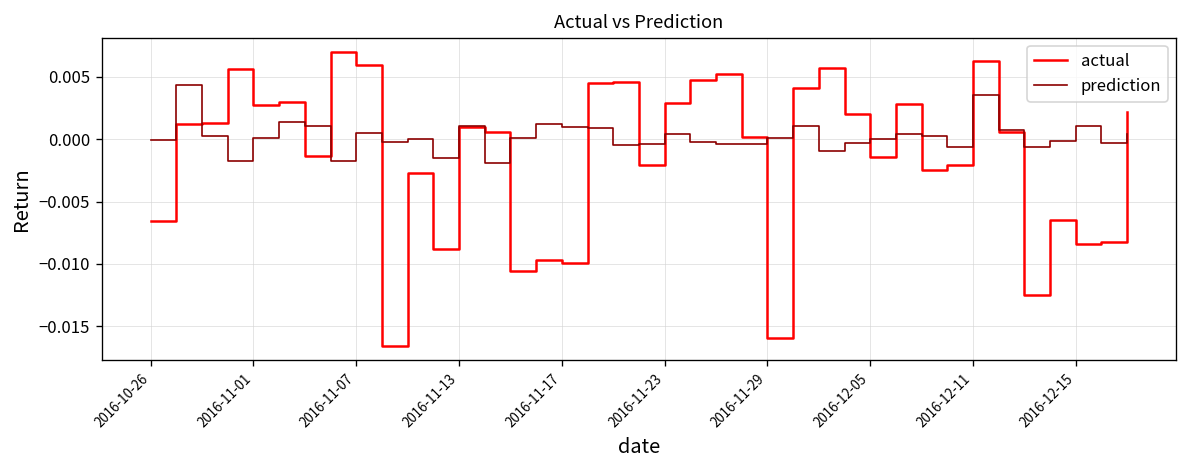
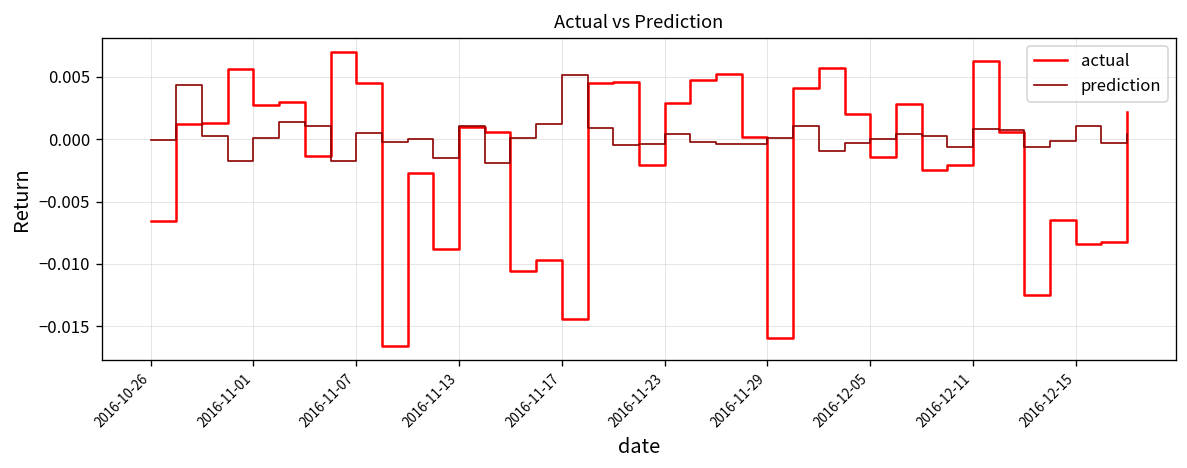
  {
    "actual": {
      "2016-10-26": -0.0065,
      "2016-11-01": 0.0028,
-     "2016-11-07": 0.0059,
-     "2016-11-17": -0.0099,
+     "2016-11-07": 0.0045,
+     "2016-11-17": -0.0144,
      "2016-11-23": 0.0029,
      "2016-11-29": -0.0159,
      "2016-12-05": -0.0014,
      "2016-12-11": 0.0063,
      "2016-12-15": -0.0084
    },
    "prediction": {
      "2016-10-26": -0.0001,
      "2016-11-01": 0.0001,
      "2016-11-07": 0.0005,
-     "2016-11-17": 0.0010,
+     "2016-11-17": 0.0051,
      "2016-11-23": 0.0005,
      "2016-11-29": 0.0001,
      "2016-12-05": 0.0000,
-     "2016-12-11": 0.0035,
+     "2016-12-11": 0.0008,
      "2016-12-15": 0.0011
    }
  }
